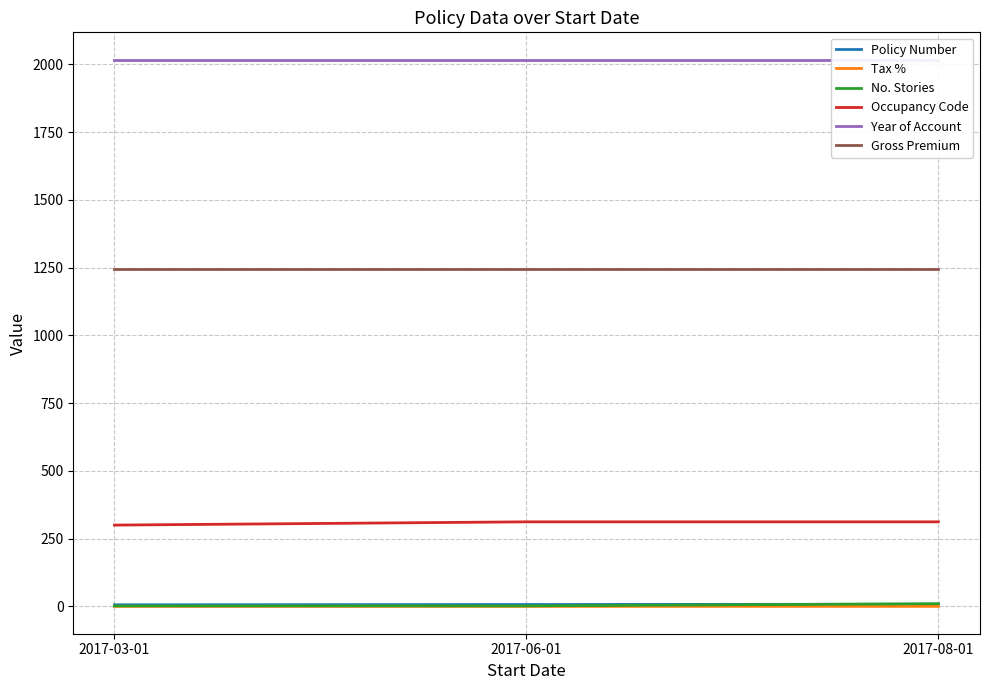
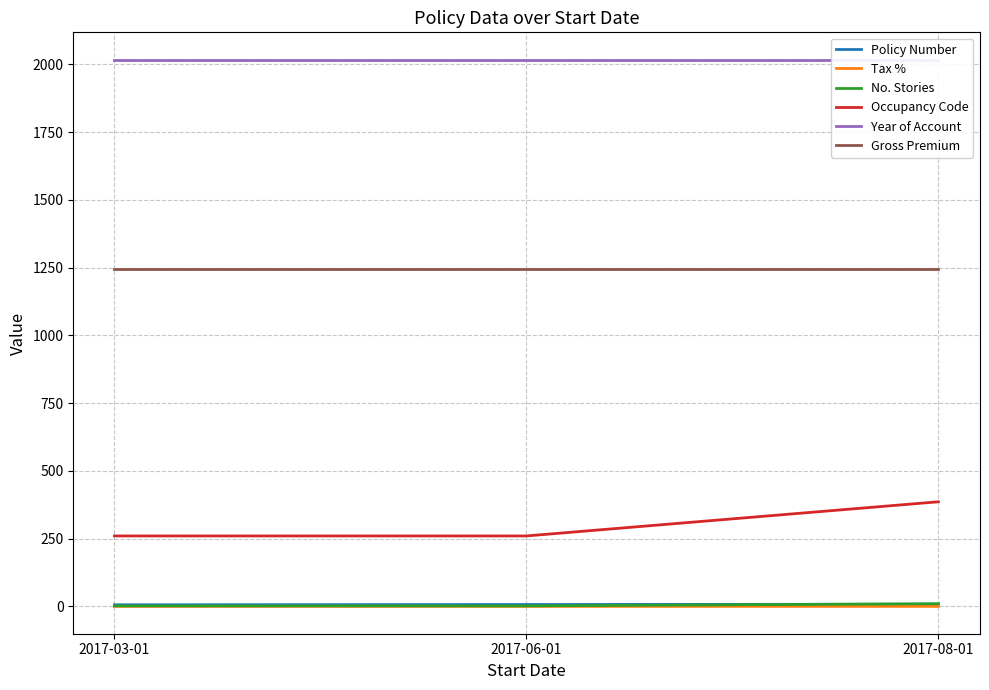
  {
    "Occupancy Code": {
-     "2017-03-01": 300,
-     "2017-06-01": 310,
-     "2017-08-01": 310
+     "2017-03-01": 260,
+     "2017-06-01": 260,
+     "2017-08-01": 390
    },
    "Year of Account": {
      "2017-03-01": 2020,
      "2017-06-01": 2020
    },
    "Gross Premium": {
      "2017-03-01": 1250,
      "2017-06-01": 1250,
      "2017-08-01": 1250
    }
  }
